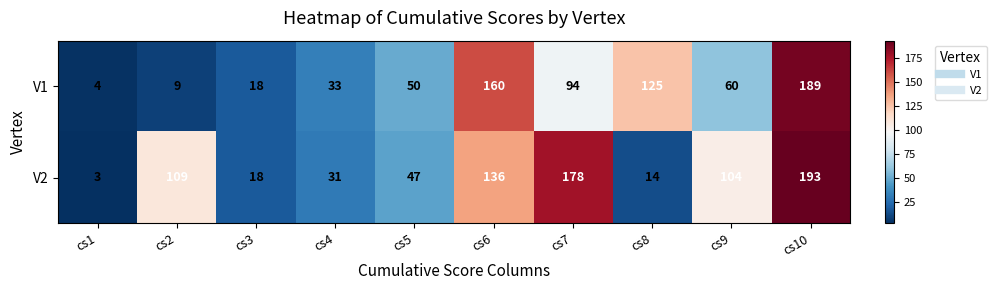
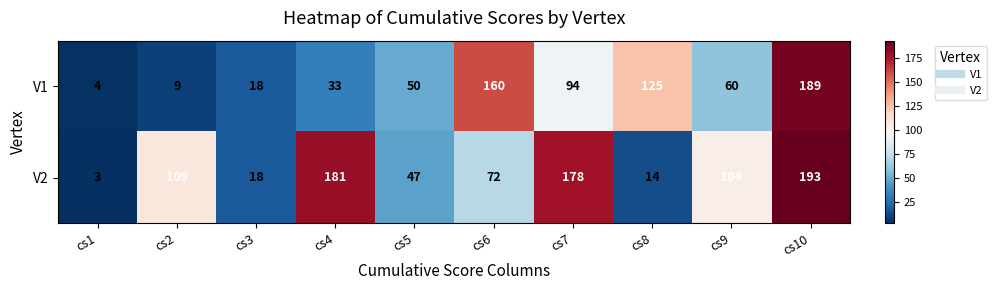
  {
    "V1": {
      "cs1": 4,
      "cs2": 9,
      "cs3": 18,
      "cs4": 33,
      "cs5": 50,
      "cs6": 160,
      "cs7": 94,
      "cs8": 125,
      "cs9": 60,
      "cs10": 189
    },
    "V2": {
      "cs1": 3,
      "cs3": 18,
-     "cs4": 31,
+     "cs4": 181,
      "cs5": 47,
-     "cs6": 136,
+     "cs6": 72,
      "cs7": 178,
      "cs8": 14,
      "cs10": 193
    }
  }
